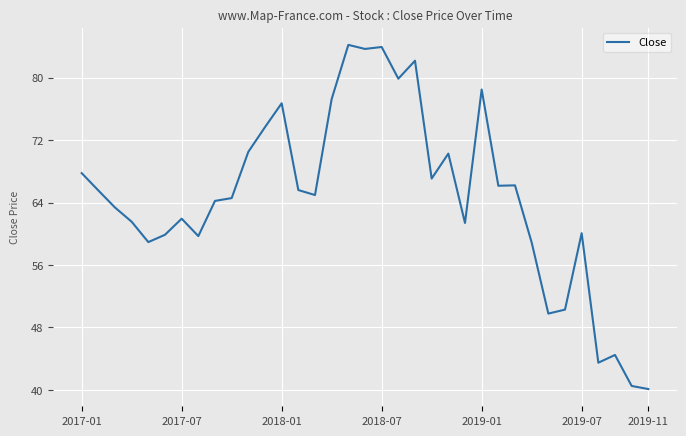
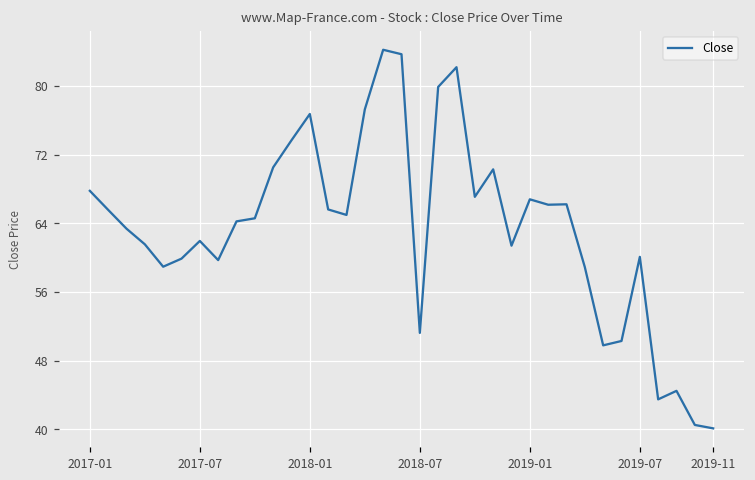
  {
    "2017-01": 68,
    "2017-07": 62,
    "2018-01": 77,
-   "2018-07": 84,
-   "2019-01": 78,
+   "2018-07": 51,
+   "2019-01": 67,
    "2019-07": 60,
    "2019-11": 40
  }
